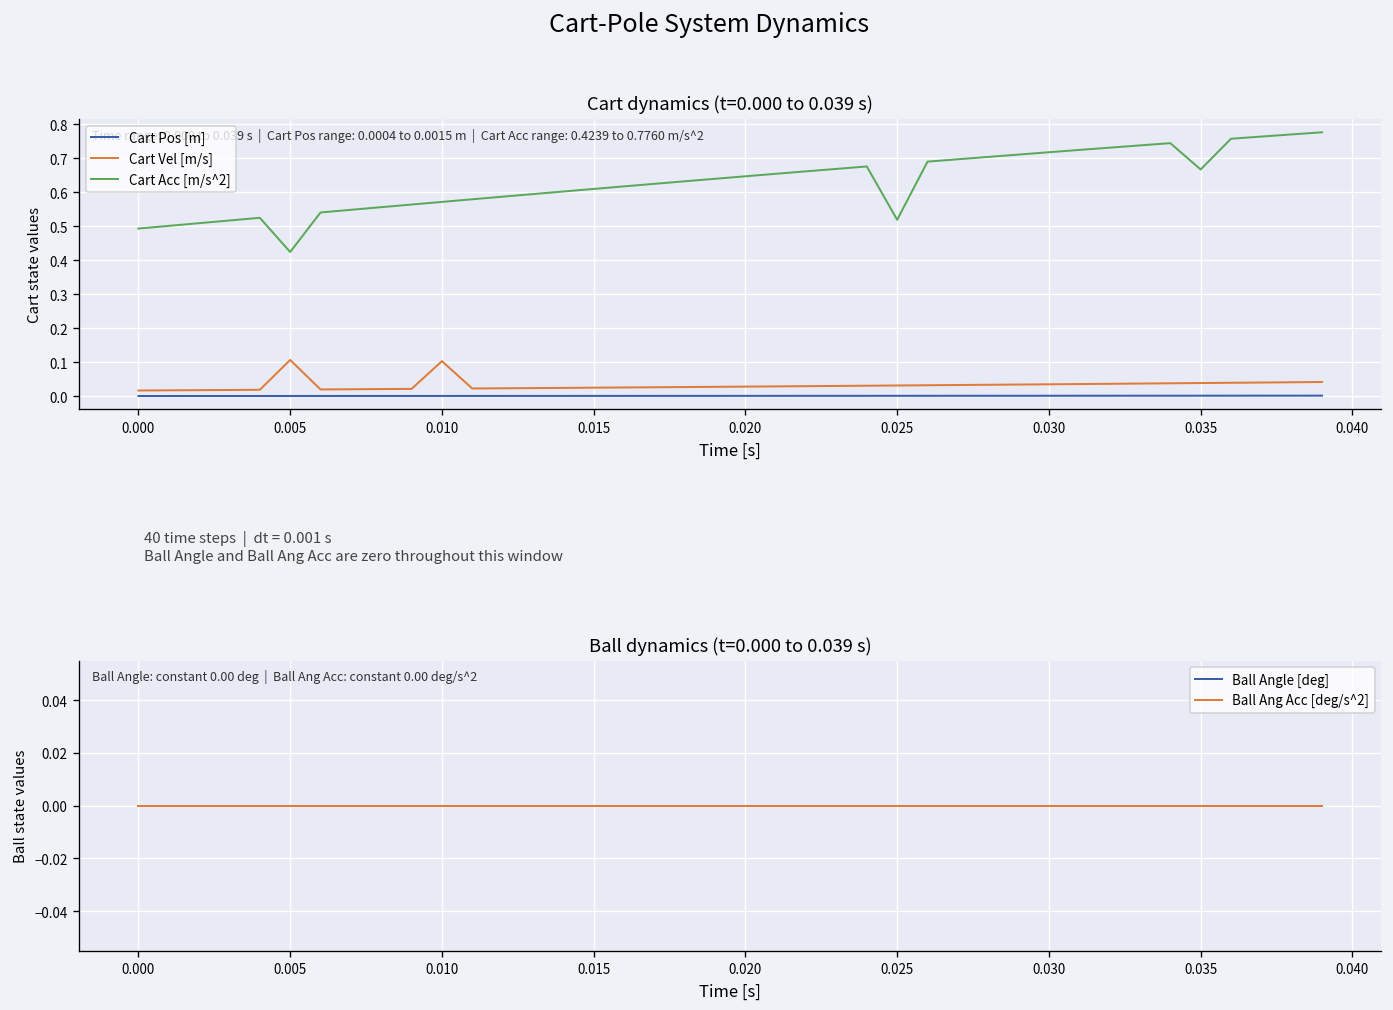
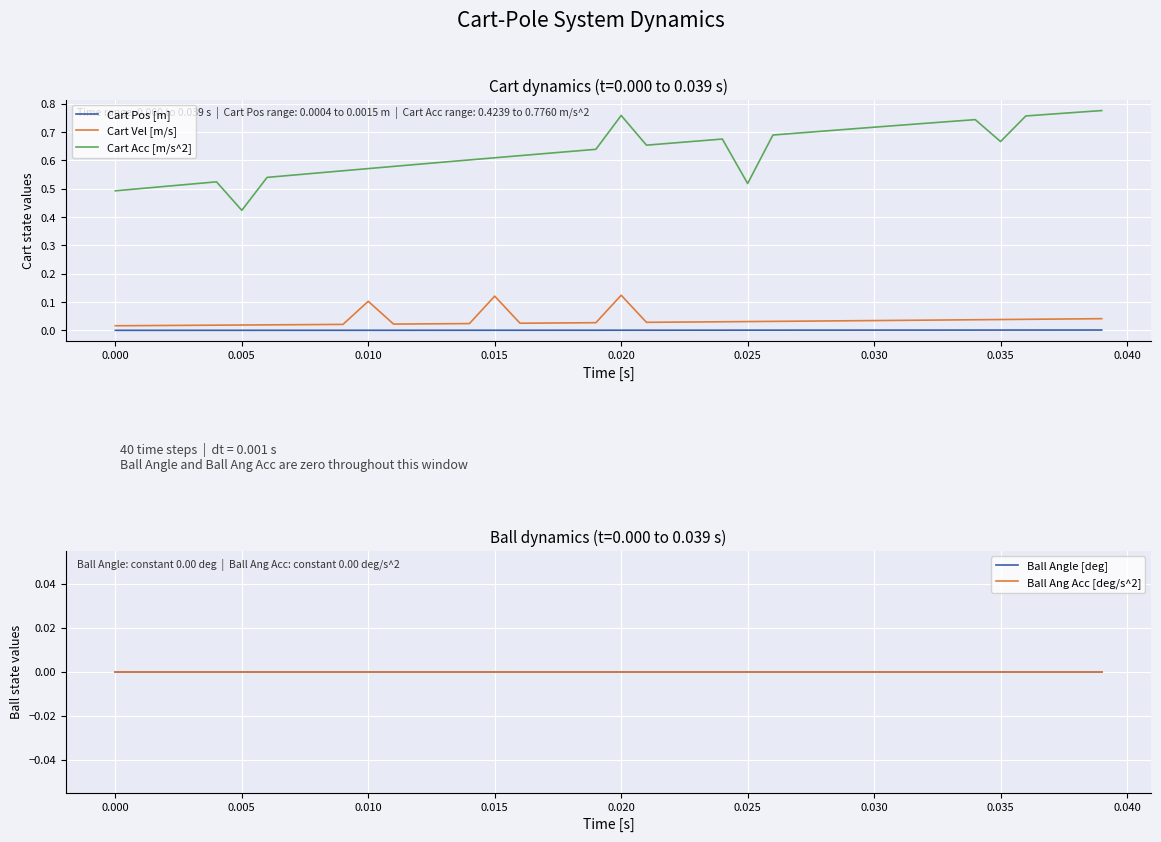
  {
    "Cart dynamics (t=0.000 to 0.039 s)": {
      "Cart Pos [m]": {
        "0.000": 0.00,
        "0.005": 0.00,
        "0.010": 0.00,
        "0.015": 0.00,
        "0.020": 0.00,
        "0.025": 0.00,
        "0.030": 0.00,
        "0.035": 0.00
      },
      "Cart Vel [m/s]": {
        "0.000": 0.02,
-       "0.005": 0.11,
+       "0.005": 0.02,
        "0.010": 0.10,
-       "0.015": 0.02,
-       "0.020": 0.03,
+       "0.015": 0.12,
+       "0.020": 0.12,
        "0.025": 0.03,
        "0.030": 0.03,
        "0.035": 0.04
      },
      "Cart Acc [m/s^2]": {
        "0.000": 0.49,
        "0.005": 0.42,
        "0.010": 0.57,
        "0.015": 0.61,
-       "0.020": 0.65,
+       "0.020": 0.76,
        "0.025": 0.52,
        "0.030": 0.72,
        "0.035": 0.67
      }
    },
    "Ball dynamics (t=0.000 to 0.039 s)": {
      "0.000": 0.000,
      "0.005": 0.000,
      "0.010": 0.000,
      "0.015": 0.000,
      "0.020": 0.000,
      "0.025": 0.000,
      "0.030": 0.000,
      "0.035": 0.000
    }
  }
